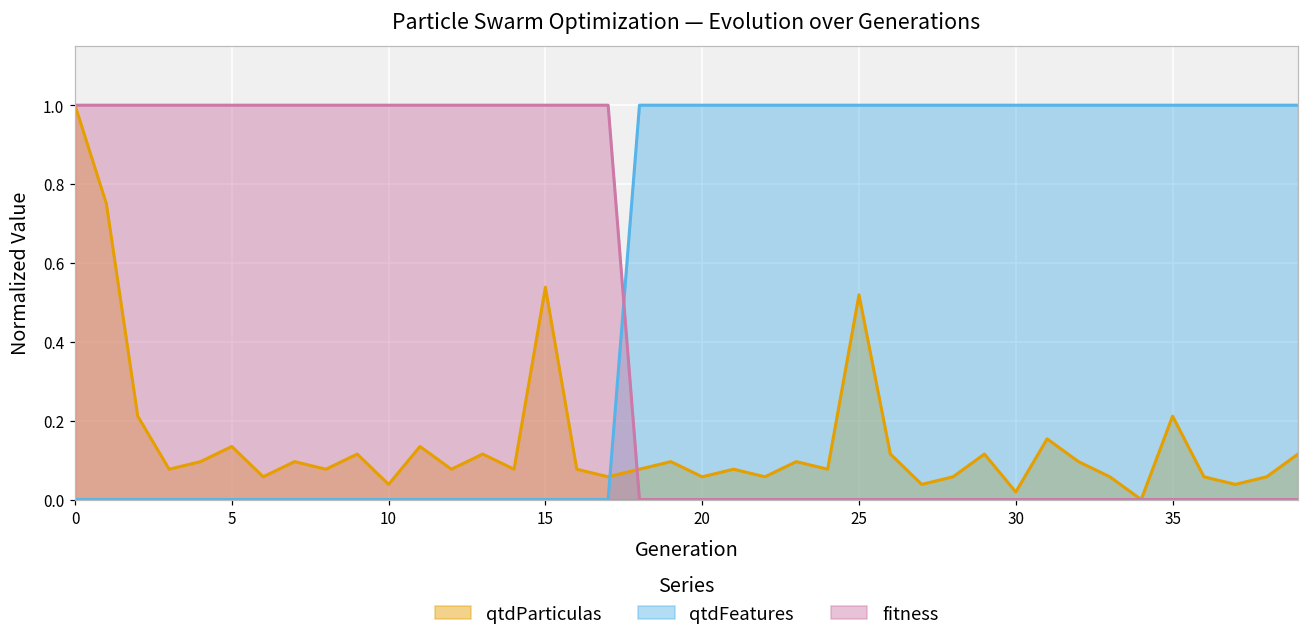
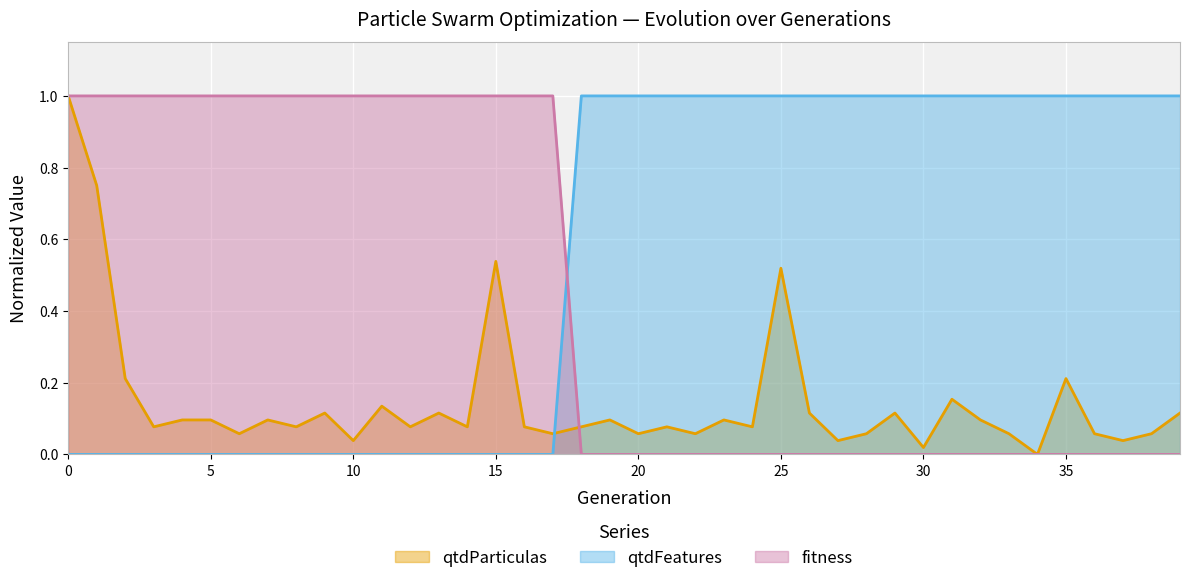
  {
    "qtdParticulas": {
-     "5": 0.13,
+     "5": 0.10,
      "10": 0.04,
      "15": 0.54,
      "20": 0.06,
      "25": 0.52,
      "30": 0.02,
      "35": 0.21
    },
    "qtdFeatures": {
      "0": 0.00,
      "5": 0.00,
      "10": 0.00,
      "15": 0.00,
      "20": 1.00,
      "25": 1.00,
      "30": 1.00,
      "35": 1.00
    },
    "fitness": {
      "5": 1.00,
      "10": 1.00,
      "15": 1.00,
      "20": 0.00,
      "25": 0.00,
      "30": 0.00,
      "35": 0.00
    }
  }
